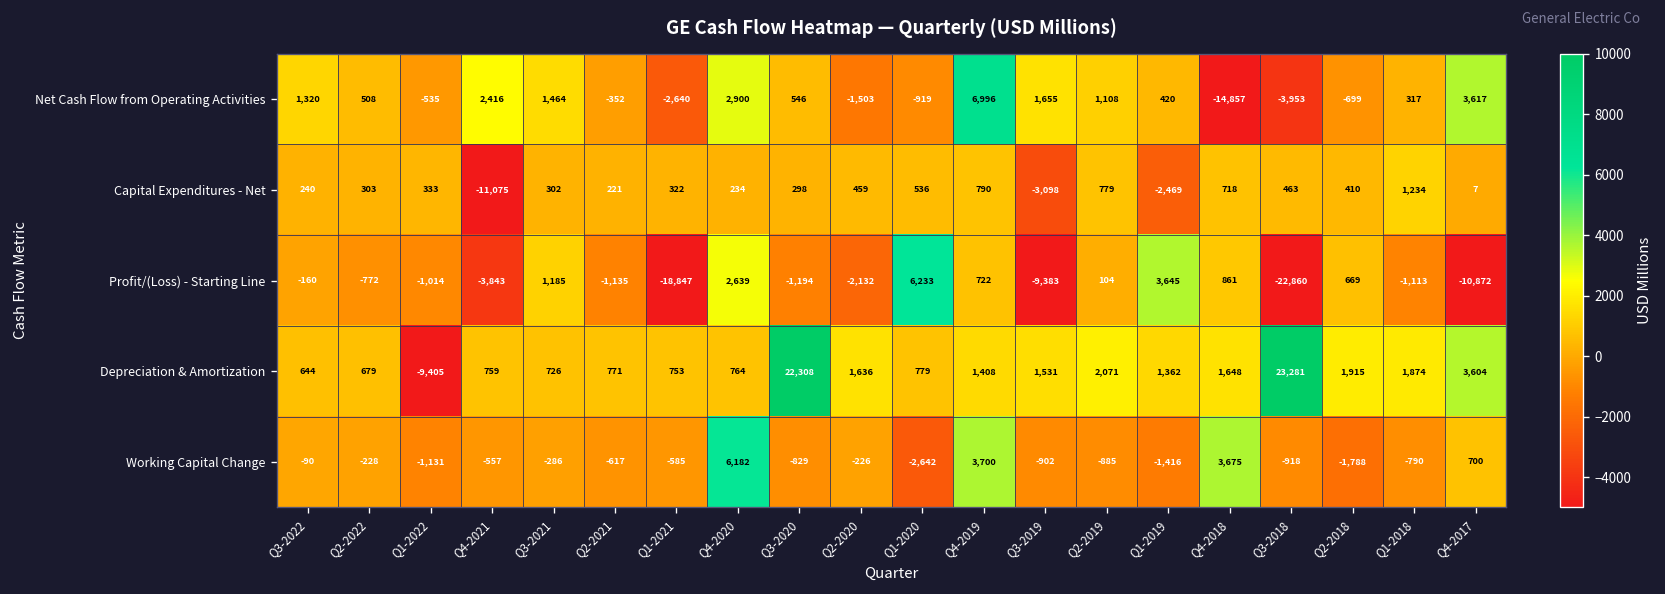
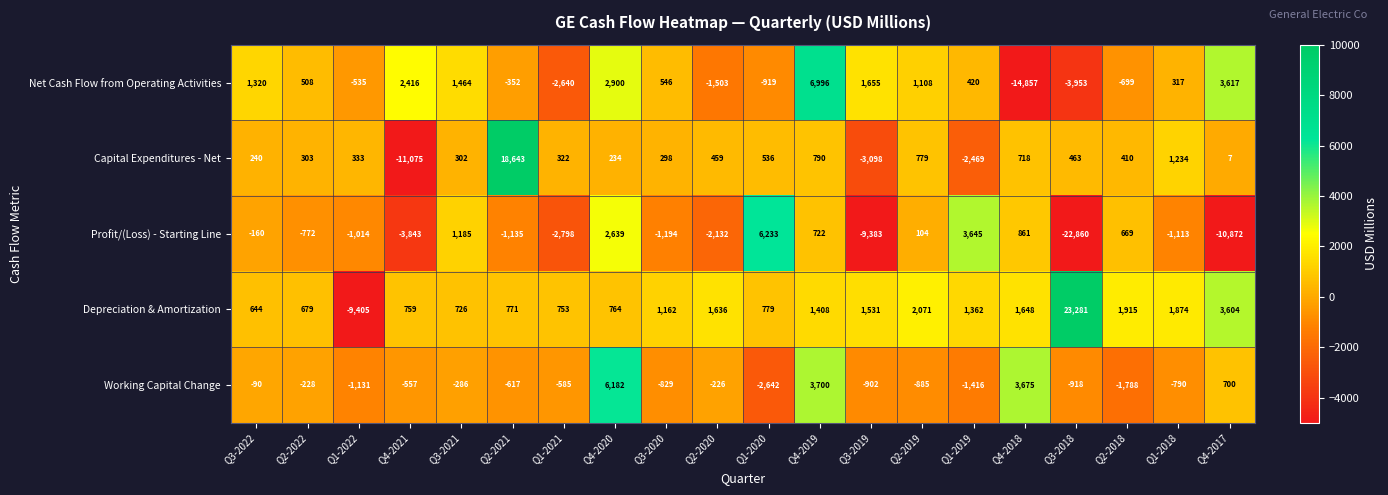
  {
    "Net Cash Flow from Operating Activities": {
      "Q3-2022": "1,320",
      "Q2-2022": "508",
      "Q1-2022": "-535",
      "Q4-2021": "2,416",
      "Q3-2021": "1,464",
      "Q2-2021": "-352",
      "Q1-2021": "-2,640",
      "Q4-2020": "2,900",
      "Q3-2020": "546",
      "Q2-2020": "-1,503",
      "Q1-2020": "-919",
      "Q4-2019": "6,996",
      "Q3-2019": "1,655",
      "Q2-2019": "1,108",
      "Q1-2019": "420",
      "Q4-2018": "-14,857",
      "Q3-2018": "-3,953",
      "Q2-2018": "-699",
      "Q1-2018": "317",
      "Q4-2017": "3,617"
    },
    "Capital Expenditures - Net": {
      "Q3-2022": "240",
      "Q2-2022": "303",
      "Q1-2022": "333",
      "Q4-2021": "-11,075",
      "Q3-2021": "302",
-     "Q2-2021": "221",
+     "Q2-2021": "18,643",
      "Q1-2021": "322",
      "Q4-2020": "234",
      "Q3-2020": "298",
      "Q2-2020": "459",
      "Q1-2020": "536",
      "Q4-2019": "790",
      "Q3-2019": "-3,098",
      "Q2-2019": "779",
      "Q1-2019": "-2,469",
      "Q4-2018": "718",
      "Q3-2018": "463",
      "Q2-2018": "410",
      "Q1-2018": "1,234",
      "Q4-2017": "7"
    },
    "Profit/(Loss) - Starting Line": {
      "Q3-2022": "-160",
      "Q2-2022": "-772",
      "Q1-2022": "-1,014",
      "Q4-2021": "-3,843",
      "Q3-2021": "1,185",
      "Q2-2021": "-1,135",
-     "Q1-2021": "-18,847",
+     "Q1-2021": "-2,798",
      "Q4-2020": "2,639",
      "Q3-2020": "-1,194",
      "Q2-2020": "-2,132",
      "Q1-2020": "6,233",
      "Q4-2019": "722",
      "Q3-2019": "-9,383",
      "Q2-2019": "104",
      "Q1-2019": "3,645",
      "Q4-2018": "861",
      "Q3-2018": "-22,860",
      "Q2-2018": "669",
      "Q1-2018": "-1,113",
      "Q4-2017": "-10,872"
    },
    "Depreciation & Amortization": {
      "Q3-2022": "644",
      "Q2-2022": "679",
      "Q1-2022": "-9,405",
      "Q4-2021": "759",
      "Q3-2021": "726",
      "Q2-2021": "771",
      "Q1-2021": "753",
      "Q4-2020": "764",
-     "Q3-2020": "22,308",
+     "Q3-2020": "1,162",
      "Q2-2020": "1,636",
      "Q1-2020": "779",
      "Q4-2019": "1,408",
      "Q3-2019": "1,531",
      "Q2-2019": "2,071",
      "Q1-2019": "1,362",
      "Q4-2018": "1,648",
      "Q3-2018": "23,281",
      "Q2-2018": "1,915",
      "Q1-2018": "1,874",
      "Q4-2017": "3,604"
    },
    "Working Capital Change": {
      "Q3-2022": "-90",
      "Q2-2022": "-228",
      "Q1-2022": "-1,131",
      "Q4-2021": "-557",
      "Q3-2021": "-286",
      "Q2-2021": "-617",
      "Q1-2021": "-585",
      "Q4-2020": "6,182",
      "Q3-2020": "-829",
      "Q2-2020": "-226",
      "Q1-2020": "-2,642",
      "Q4-2019": "3,700",
      "Q3-2019": "-902",
      "Q2-2019": "-885",
      "Q1-2019": "-1,416",
      "Q4-2018": "3,675",
      "Q3-2018": "-918",
      "Q2-2018": "-1,788",
      "Q1-2018": "-790",
      "Q4-2017": "700"
    }
  }
